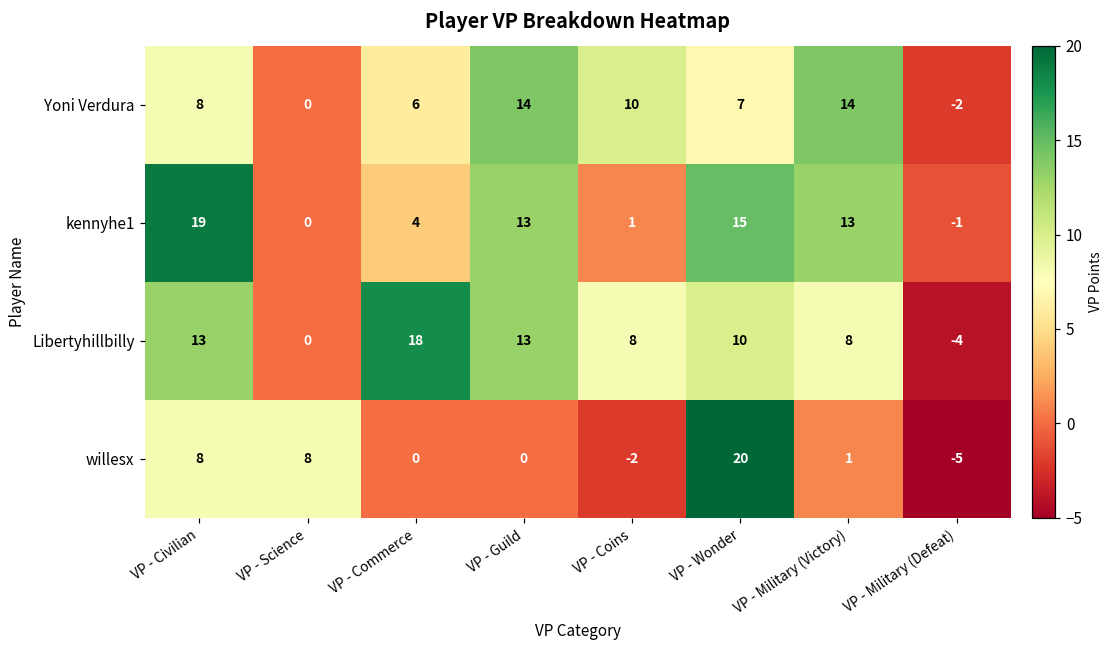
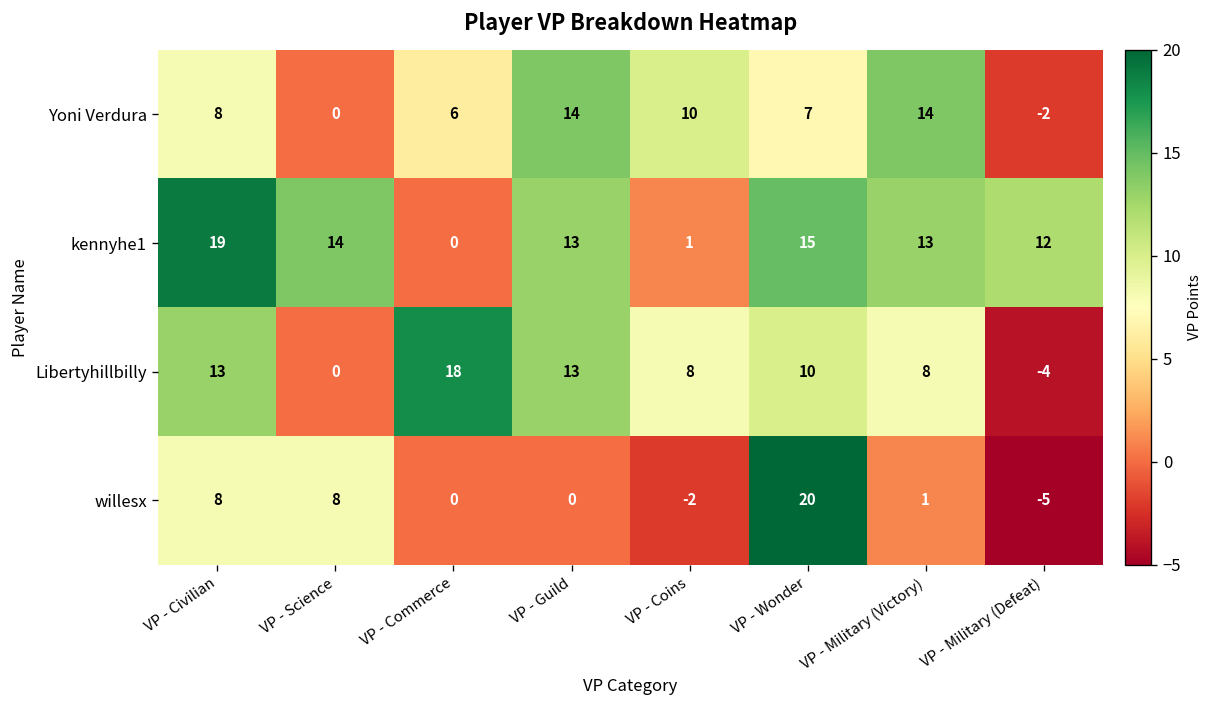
  {
    "Yoni Verdura": {
      "VP - Civilian": 8,
      "VP - Science": 0,
      "VP - Commerce": 6,
      "VP - Guild": 14,
      "VP - Coins": 10,
      "VP - Wonder": 7,
      "VP - Military (Victory)": 14,
      "VP - Military (Defeat)": -2
    },
    "kennyhe1": {
      "VP - Civilian": 19,
-     "VP - Science": 0,
-     "VP - Commerce": 4,
+     "VP - Science": 14,
+     "VP - Commerce": 0,
      "VP - Guild": 13,
      "VP - Coins": 1,
      "VP - Wonder": 15,
      "VP - Military (Victory)": 13,
-     "VP - Military (Defeat)": -1
+     "VP - Military (Defeat)": 12
    },
    "Libertyhillbilly": {
      "VP - Civilian": 13,
      "VP - Science": 0,
      "VP - Commerce": 18,
      "VP - Guild": 13,
      "VP - Coins": 8,
      "VP - Wonder": 10,
      "VP - Military (Victory)": 8,
      "VP - Military (Defeat)": -4
    },
    "willesx": {
      "VP - Civilian": 8,
      "VP - Science": 8,
      "VP - Commerce": 0,
      "VP - Guild": 0,
      "VP - Coins": -2,
      "VP - Wonder": 20,
      "VP - Military (Victory)": 1,
      "VP - Military (Defeat)": -5
    }
  }
